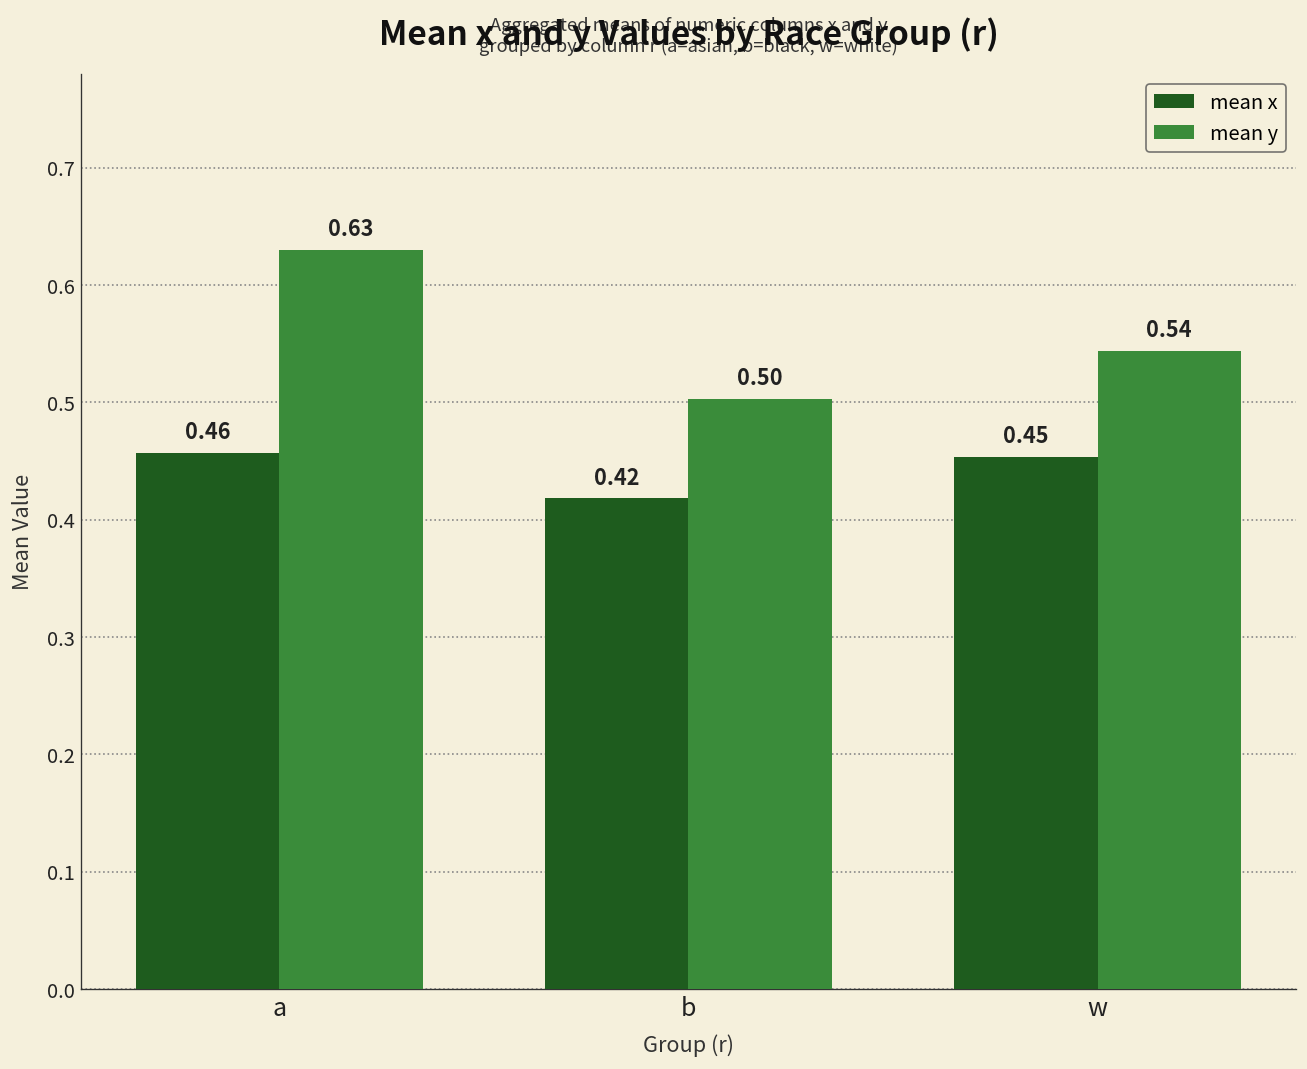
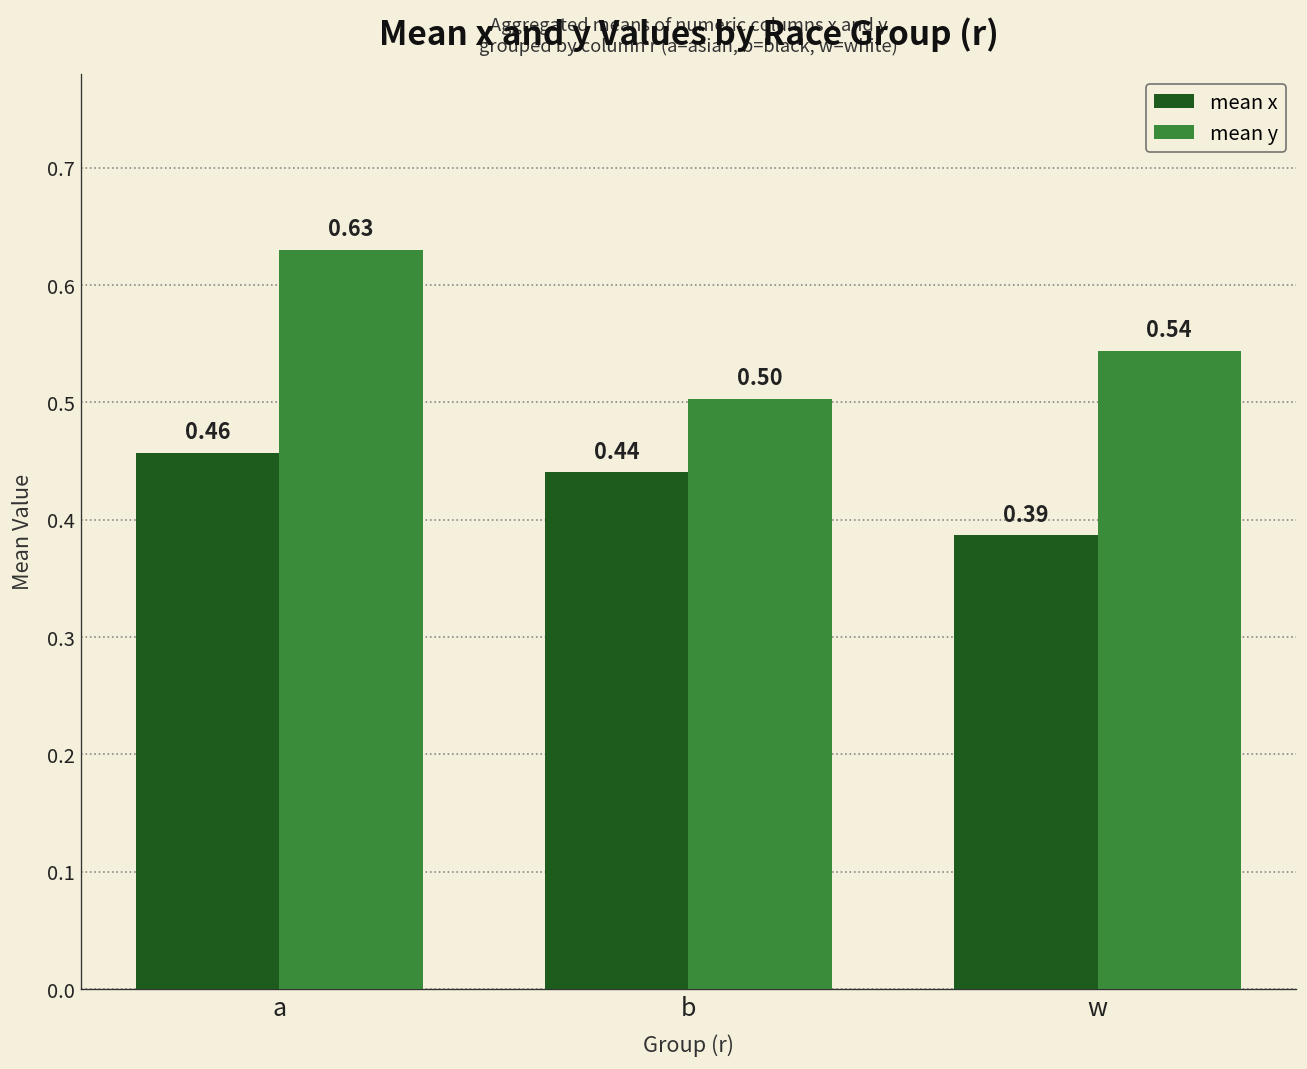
  {
    "mean x": {
      "a": 0.46,
-     "b": 0.42,
-     "w": 0.45
+     "b": 0.44,
+     "w": 0.39
    },
    "mean y": {
      "a": 0.63,
      "b": 0.50,
      "w": 0.54
    }
  }
